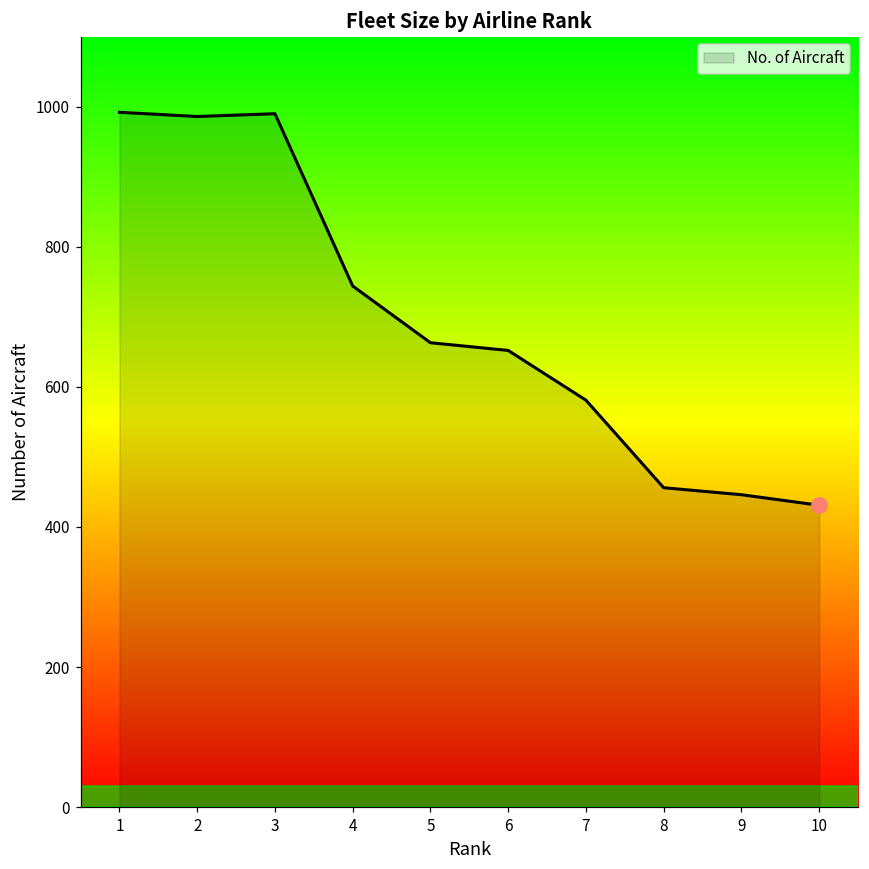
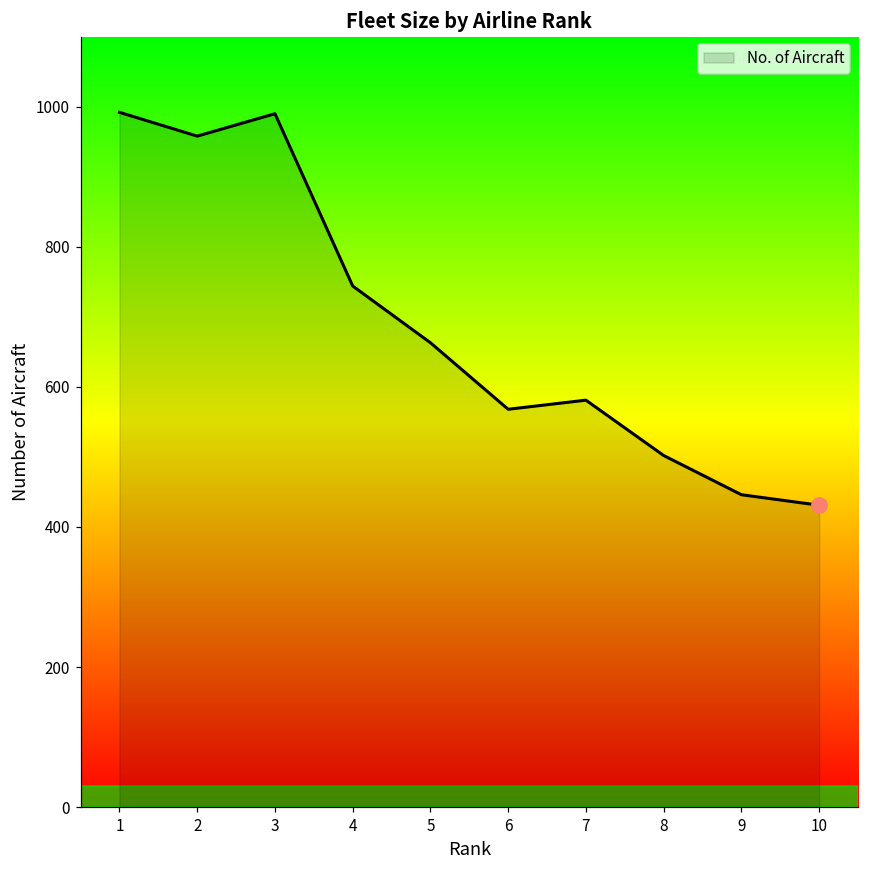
  {
    "No. of Aircraft": {
      "1": 990,
-     "2": 990,
+     "2": 960,
      "3": 990,
      "4": 740,
      "5": 660,
-     "6": 650,
+     "6": 570,
      "7": 580,
-     "8": 460,
+     "8": 500,
      "9": 450
    }
  }
